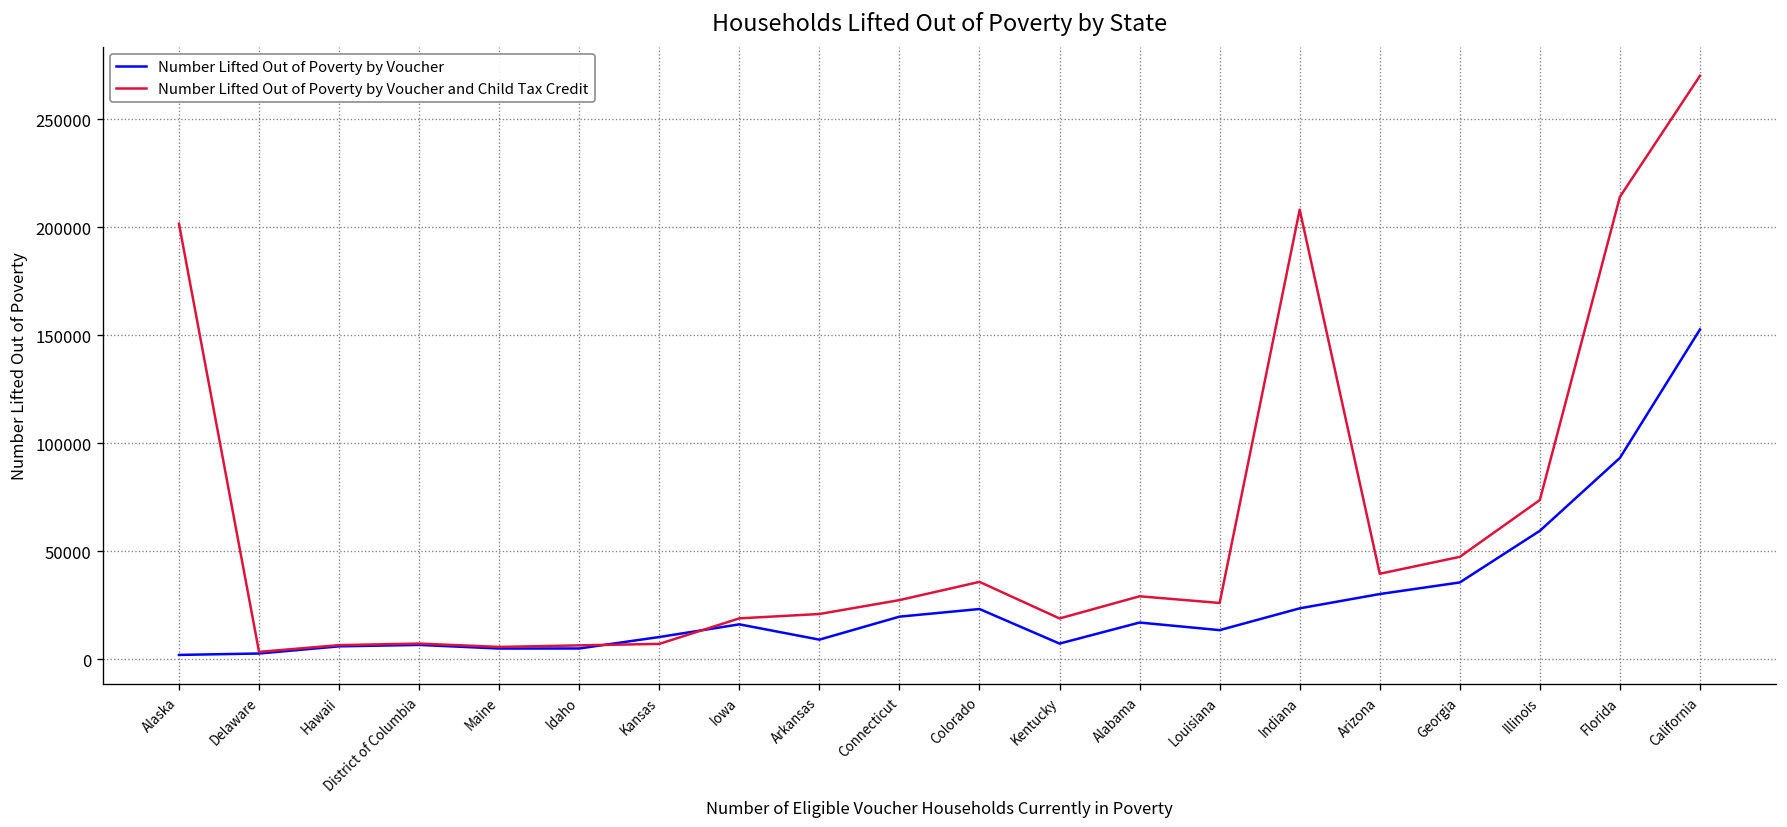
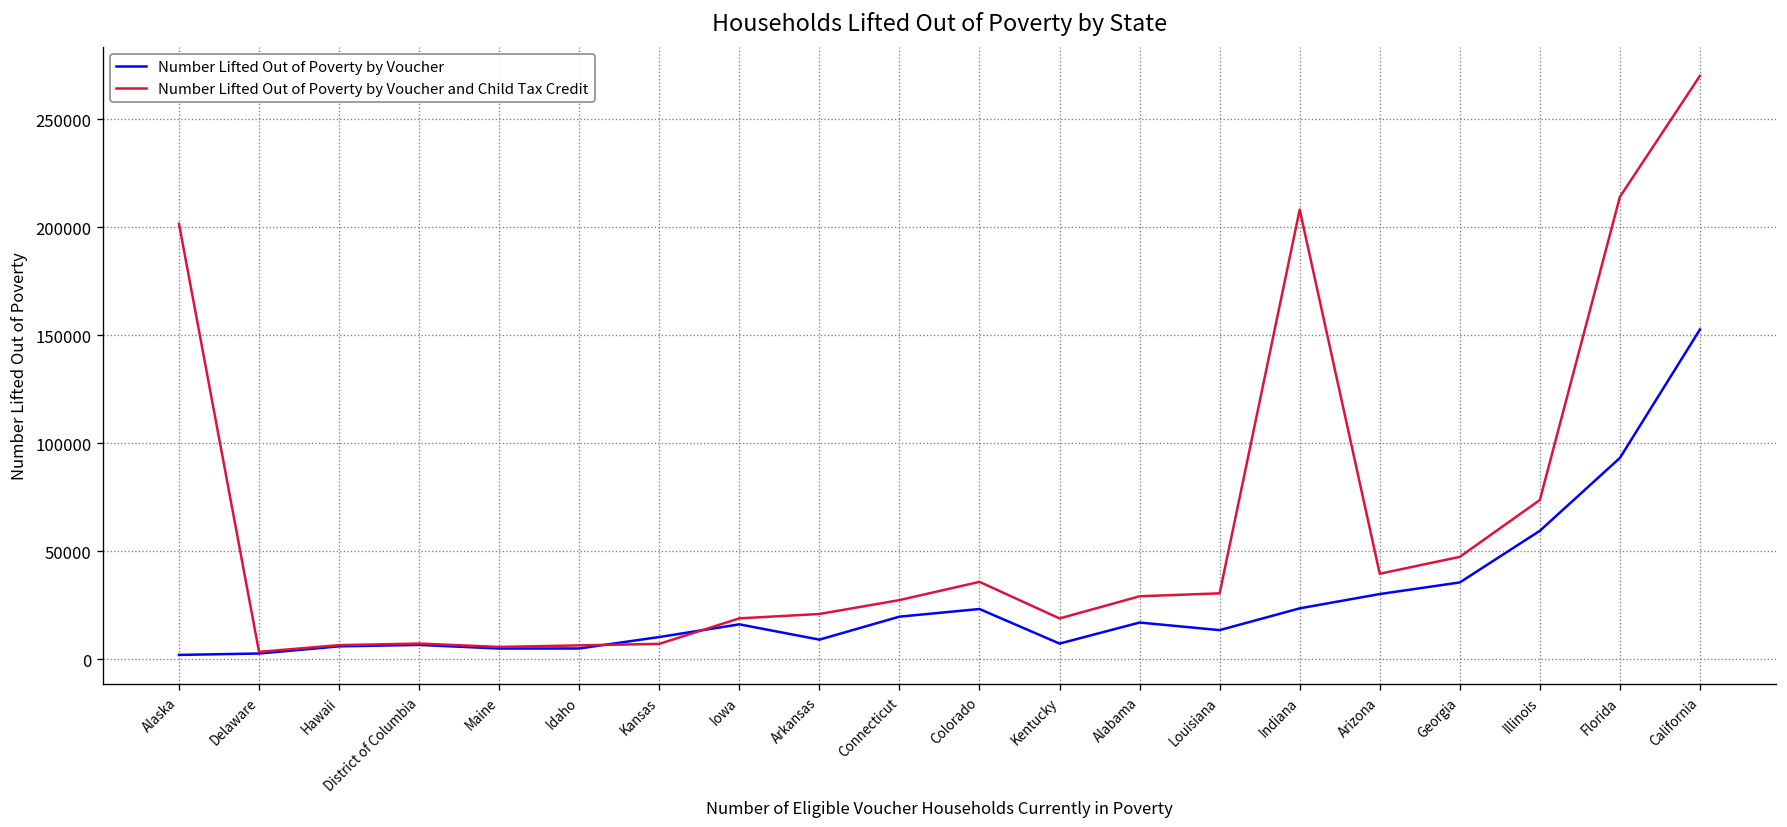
  {
    "Number Lifted Out of Poverty by Voucher": {
      "Alaska": 2000,
      "Idaho": 5000,
      "Kansas": 10000,
      "Iowa": 16000,
      "Arkansas": 9000,
      "Connecticut": 20000,
      "Colorado": 23000,
      "Kentucky": 7000,
      "Alabama": 17000,
      "Louisiana": 14000,
      "Indiana": 24000,
      "Arizona": 30000,
      "Georgia": 36000,
      "Illinois": 60000,
      "Florida": 93000,
      "California": 153000
    },
    "Number Lifted Out of Poverty by Voucher and Child Tax Credit": {
      "Alaska": 202000,
      "Idaho": 7000,
      "Kansas": 7000,
      "Iowa": 19000,
      "Arkansas": 21000,
      "Connecticut": 27000,
      "Colorado": 36000,
      "Kentucky": 19000,
      "Alabama": 29000,
-     "Louisiana": 26000,
+     "Louisiana": 31000,
      "Indiana": 208000,
      "Arizona": 40000,
      "Georgia": 47000,
      "Illinois": 74000,
      "Florida": 214000,
      "California": 270000
    }
  }
